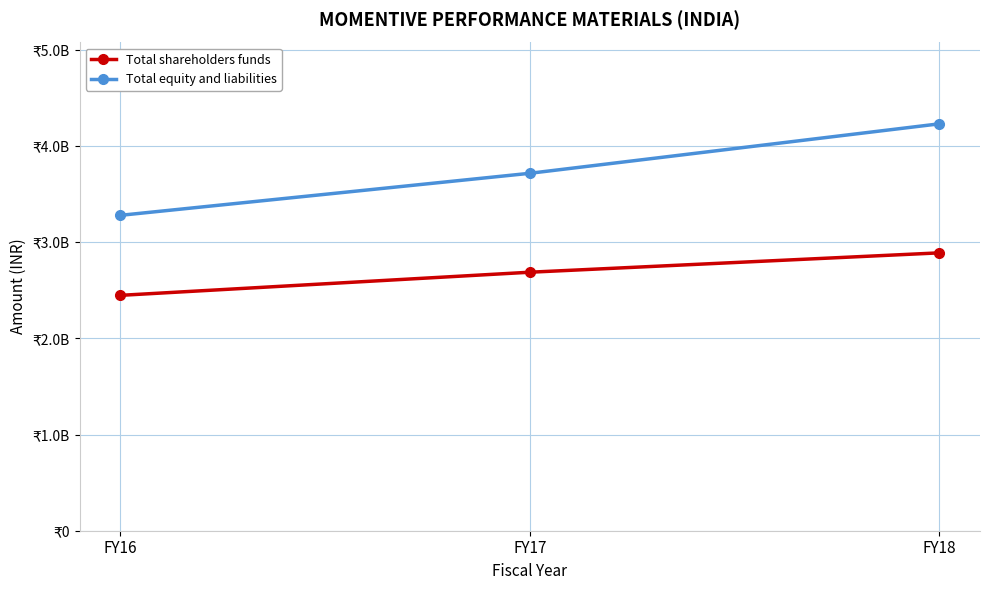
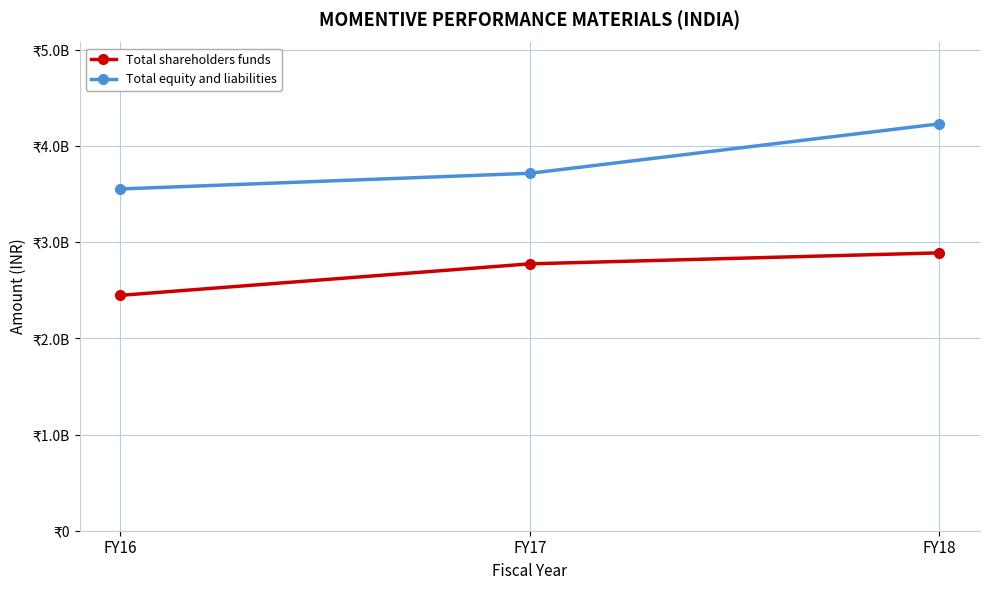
  {
    "Total shareholders funds": {
      "FY16": "₹2400000000",
-     "FY17": "₹2700000000",
+     "FY17": "₹2800000000",
      "FY18": "₹2900000000"
    },
    "Total equity and liabilities": {
-     "FY16": "₹3300000000",
+     "FY16": "₹3600000000",
      "FY17": "₹3700000000",
      "FY18": "₹4200000000"
    }
  }
